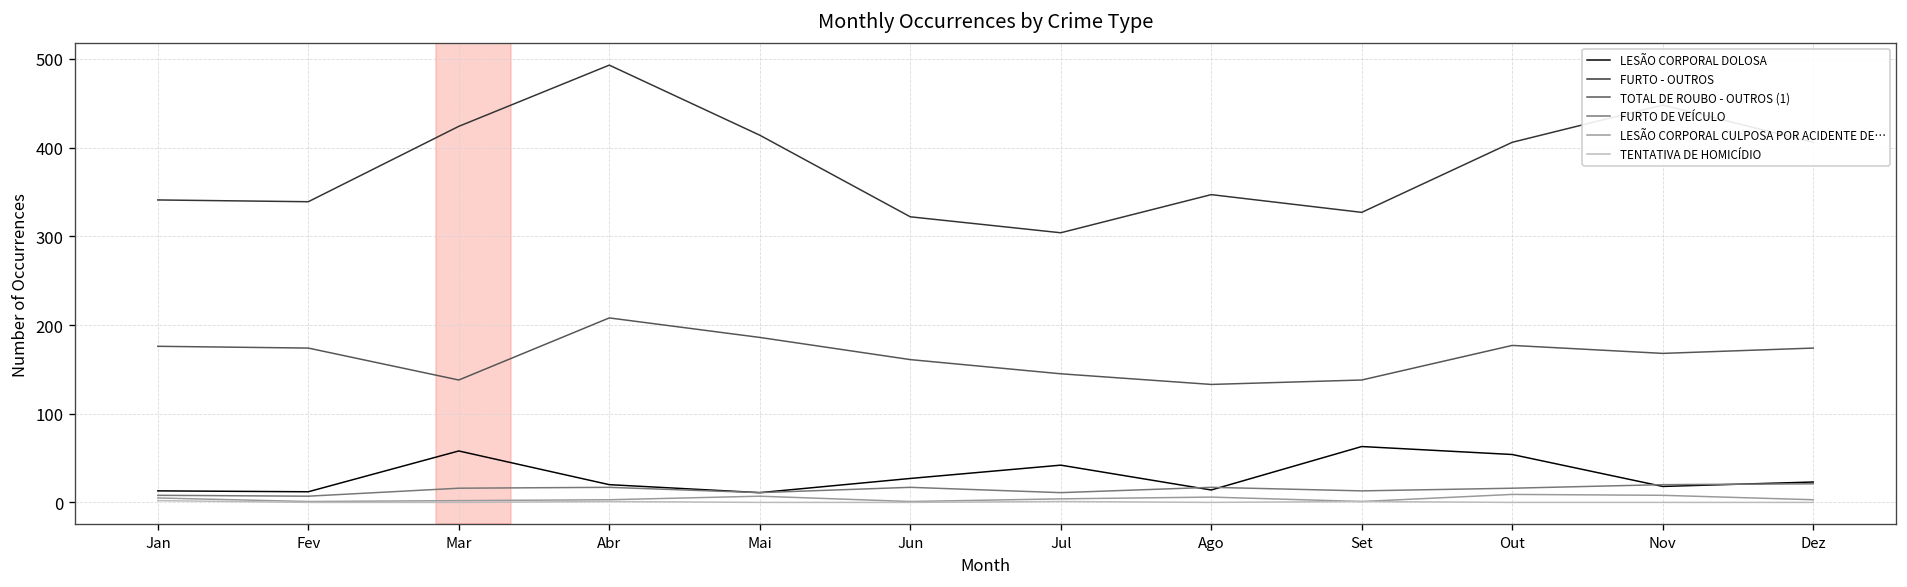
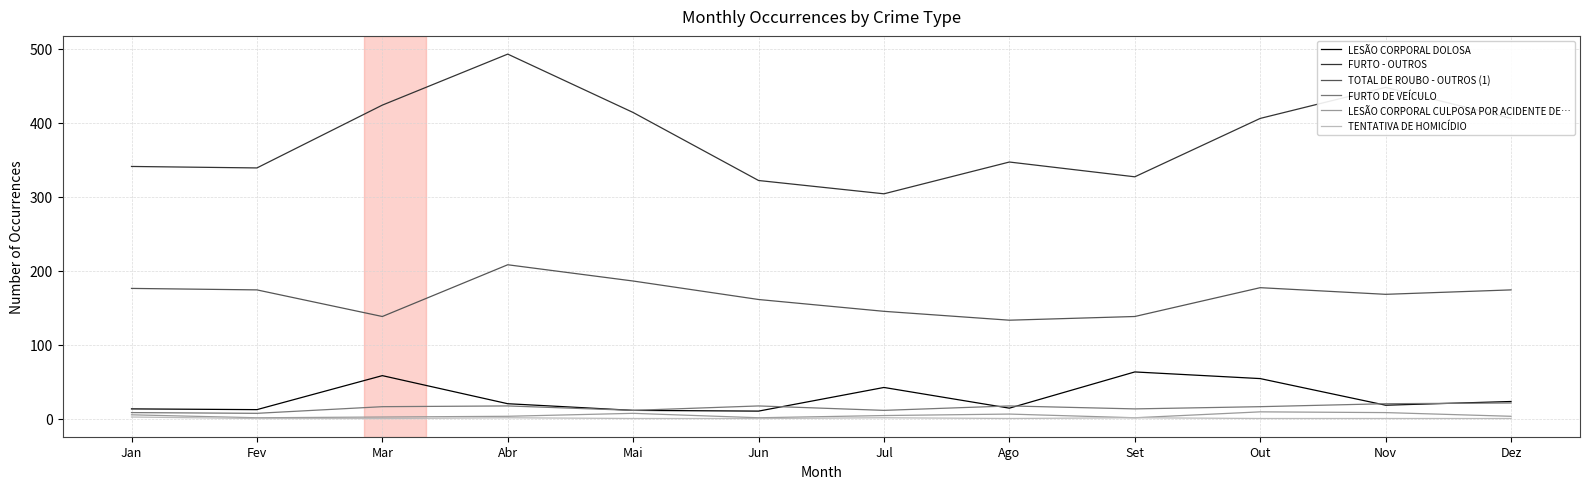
  {
    "LESÃO CORPORAL DOLOSA": {
      "Jan": 10,
      "Fev": 10,
      "Mar": 60,
-     "Jun": 30,
+     "Jun": 10,
      "Jul": 40,
      "Set": 60,
      "Out": 50
    }
  }
